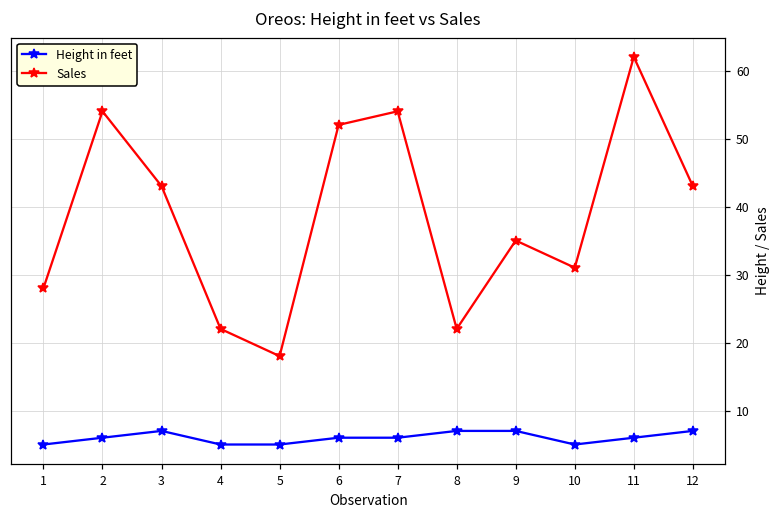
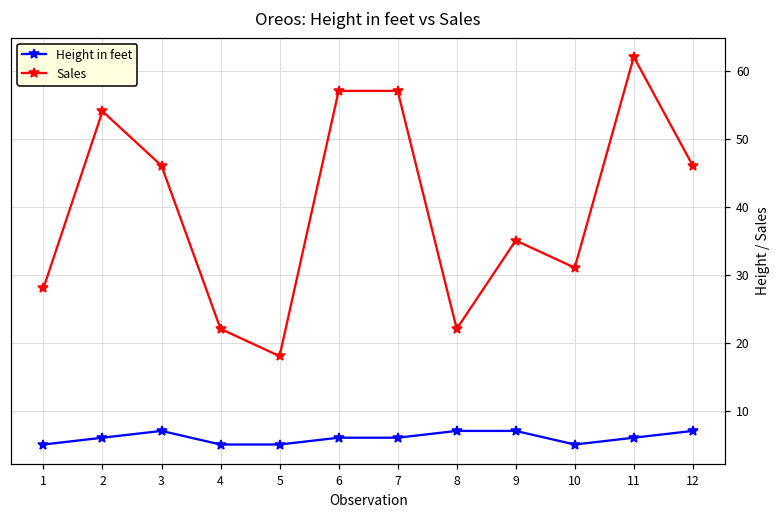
  {
    "Height in feet": {
      "1": 5,
      "2": 6,
      "3": 7,
      "4": 5,
      "5": 5,
      "6": 6,
      "7": 6,
      "8": 7,
      "9": 7,
      "10": 5,
      "11": 6,
      "12": 7
    },
    "Sales": {
      "1": 28,
      "2": 54,
-     "3": 43,
+     "3": 46,
      "4": 22,
      "5": 18,
-     "6": 52,
-     "7": 54,
+     "6": 57,
+     "7": 57,
      "8": 22,
      "9": 35,
      "10": 31,
      "11": 62,
-     "12": 43
+     "12": 46
    }
  }
